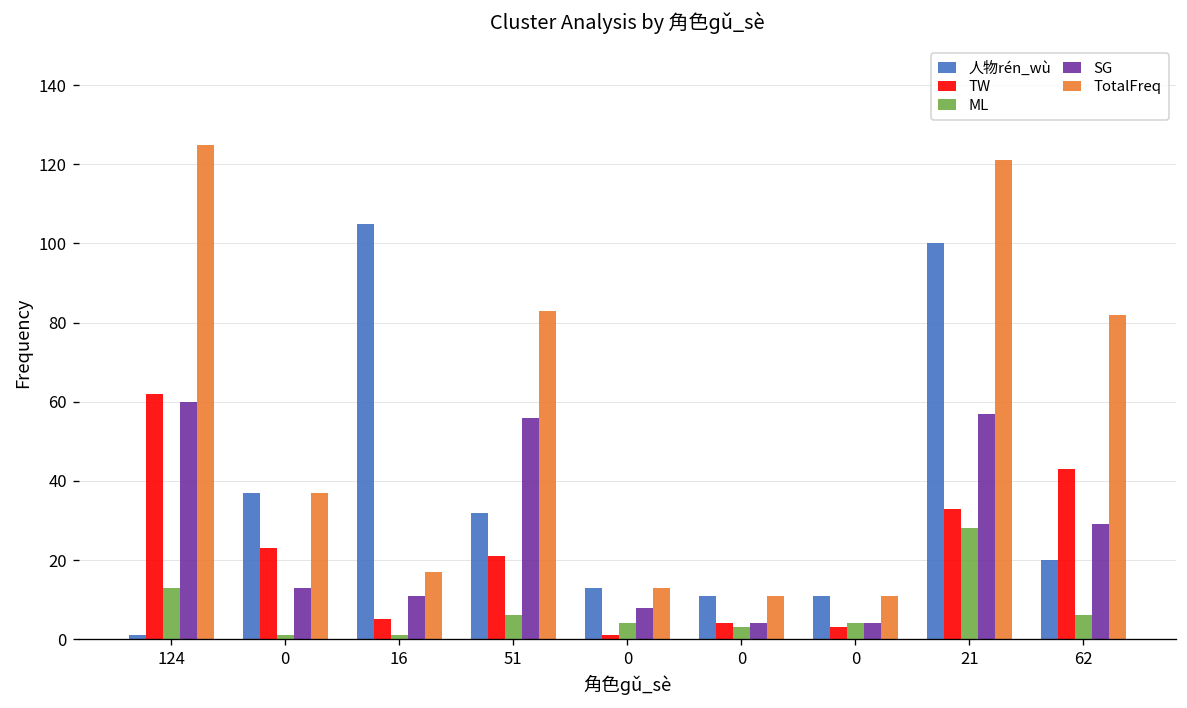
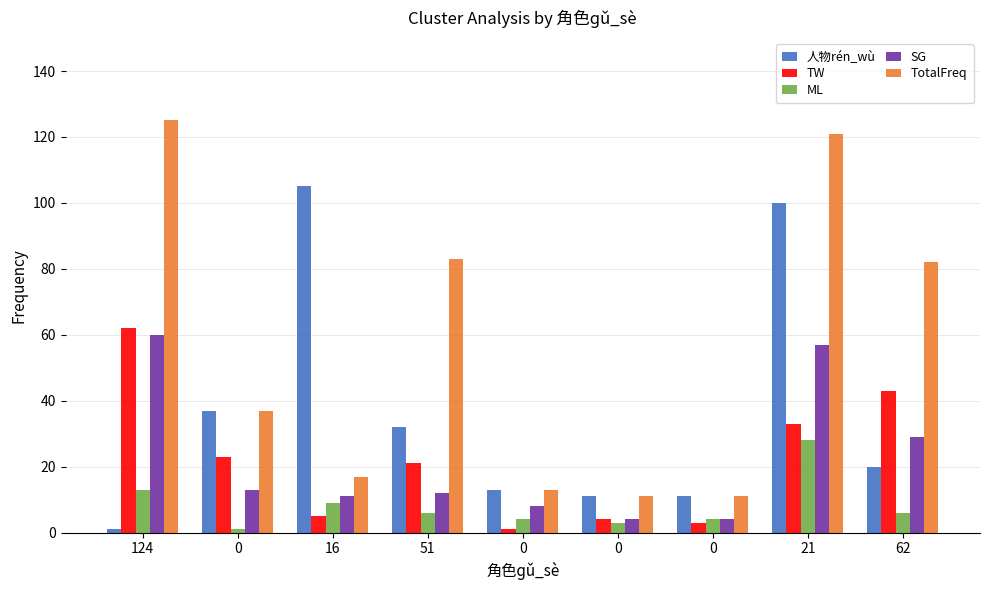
  {
    "人物rén_wù": {
      "124": 1,
      "16": 105,
      "51": 32,
      "21": 100,
      "62": 20
    },
    "TW": {
      "124": 62,
      "16": 5,
      "51": 21,
      "21": 33,
      "62": 43
    },
    "ML": {
      "124": 13,
-     "16": 1,
+     "16": 9,
      "51": 6,
      "21": 28,
      "62": 6
    },
    "SG": {
      "124": 60,
      "16": 11,
-     "51": 56,
+     "51": 12,
      "21": 57,
      "62": 29
    },
    "TotalFreq": {
      "124": 125,
      "16": 17,
      "51": 83,
      "21": 121,
      "62": 82
    }
  }
